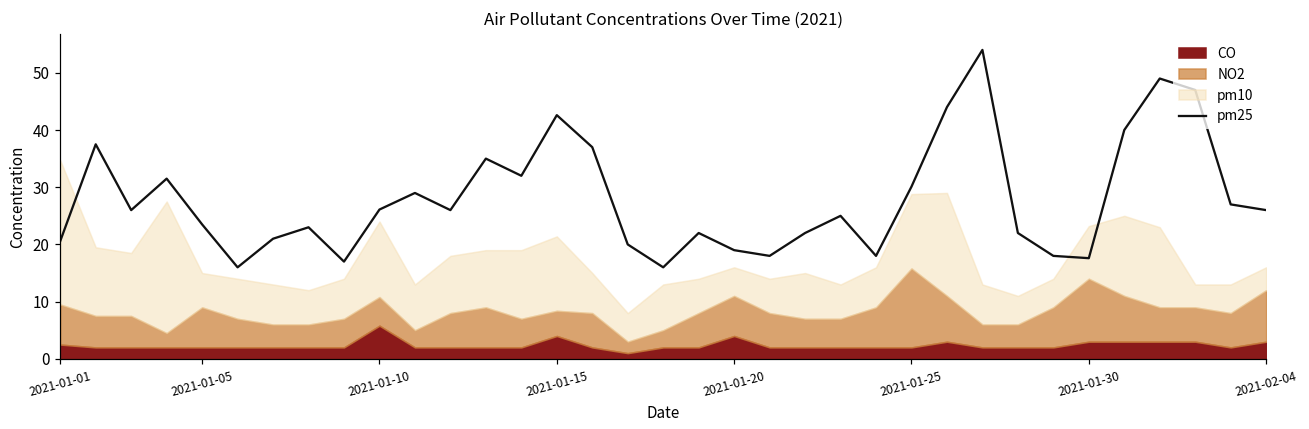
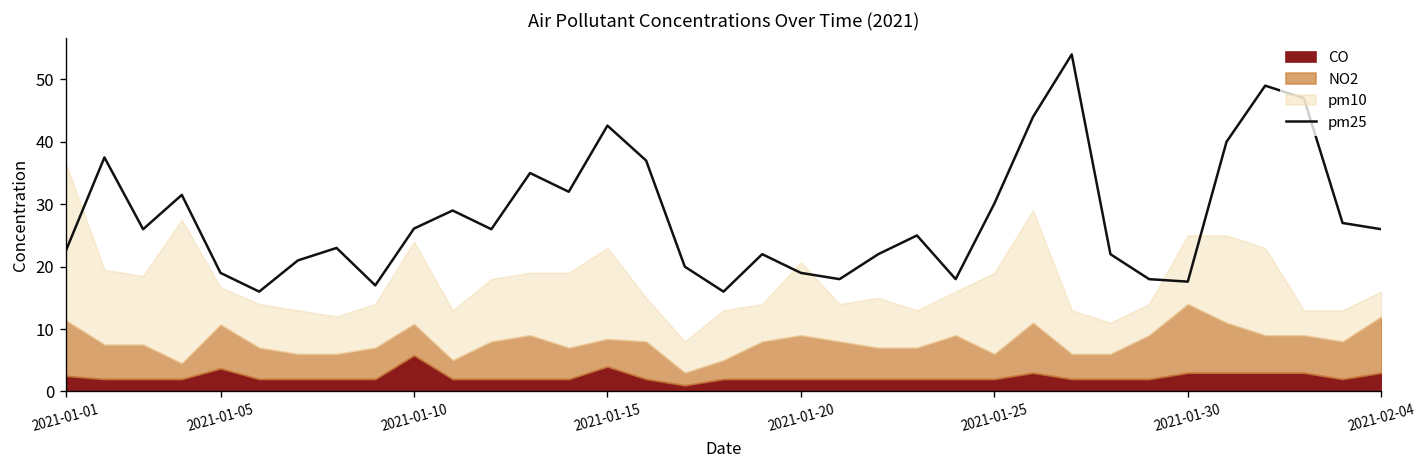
  {
    "pm25": {
-     "2021-01-01": 21,
-     "2021-01-05": 24,
+     "2021-01-01": 23,
+     "2021-01-05": 19,
      "2021-01-10": 26,
      "2021-01-15": 43,
      "2021-01-20": 19,
      "2021-01-25": 30,
      "2021-01-30": 18,
      "2021-02-04": 26
    },
    "CO": {
      "2021-01-01": 3,
-     "2021-01-05": 2,
+     "2021-01-05": 4,
      "2021-01-10": 6,
      "2021-01-15": 4,
-     "2021-01-20": 4,
+     "2021-01-20": 2,
      "2021-01-25": 2,
      "2021-01-30": 3,
      "2021-02-04": 3
    },
    "NO2": {
-     "2021-01-01": 7,
+     "2021-01-01": 9,
      "2021-01-05": 7,
      "2021-01-10": 5,
      "2021-01-15": 4,
      "2021-01-20": 7,
-     "2021-01-25": 14,
+     "2021-01-25": 4,
      "2021-01-30": 11,
      "2021-02-04": 9
    },
    "pm10": {
      "2021-01-01": 25,
      "2021-01-05": 6,
      "2021-01-10": 13,
-     "2021-01-15": 13,
-     "2021-01-20": 5,
+     "2021-01-15": 15,
+     "2021-01-20": 12,
      "2021-01-25": 13,
-     "2021-01-30": 9,
+     "2021-01-30": 11,
      "2021-02-04": 4
    }
  }
